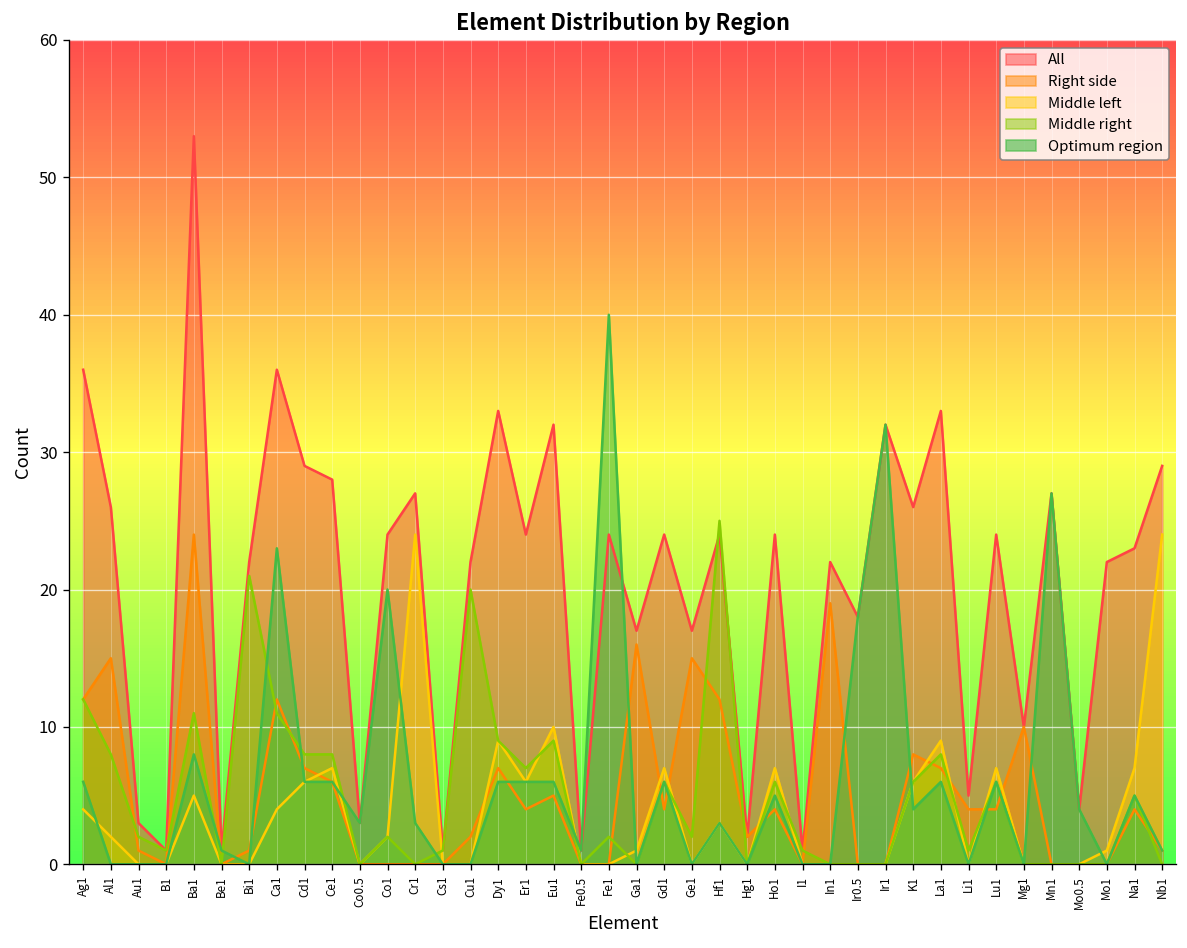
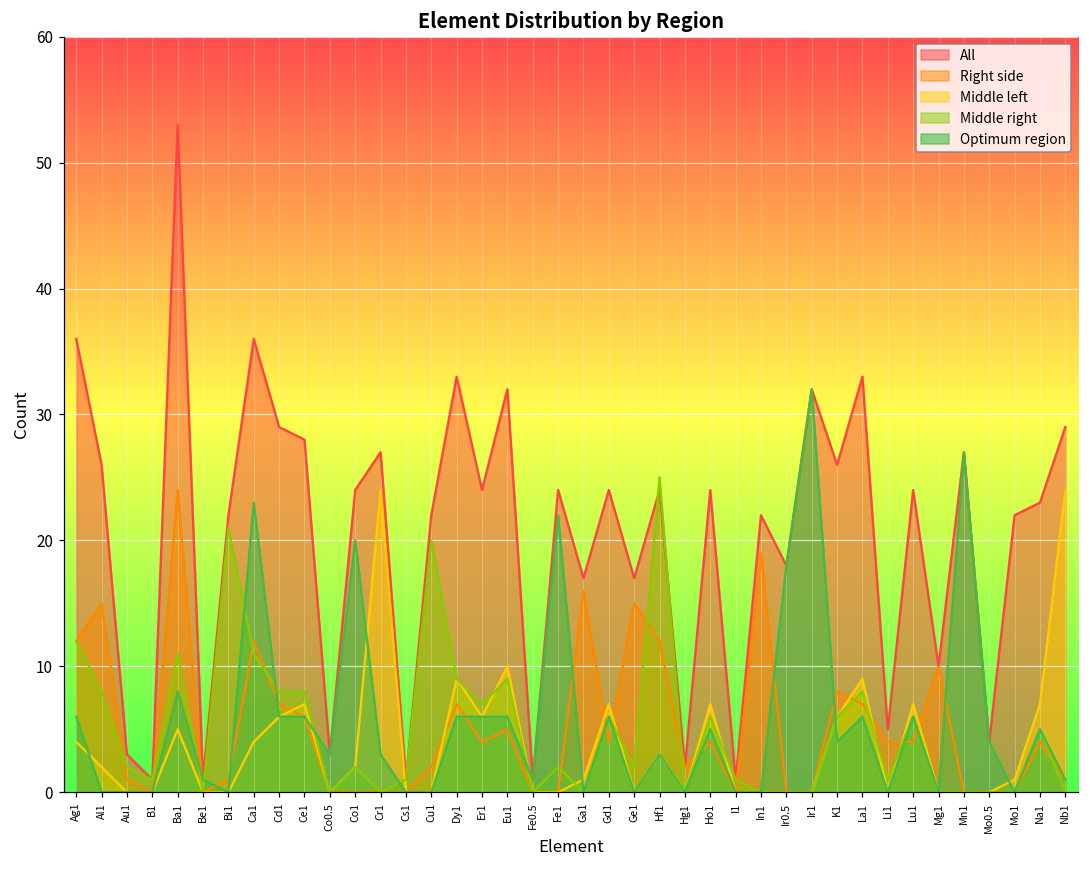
  {
    "All": {
      "Ag1": 36,
      "Al1": 26,
      "Au1": 3,
      "Ba1": 53,
      "Bi1": 22,
      "Ca1": 36,
      "Cd1": 29,
      "Ce1": 28,
      "Co1": 24,
      "Cr1": 27,
      "Cu1": 22,
      "Dy1": 33,
      "Er1": 24,
      "Eu1": 32,
      "Fe1": 24,
      "Ga1": 17,
      "Gd1": 24,
      "Ge1": 17,
      "Hf1": 24,
      "Ho1": 24,
      "In1": 22,
      "K1": 26,
      "La1": 33,
      "Li1": 5,
      "Lu1": 24,
      "Mo1": 22,
      "Na1": 23,
      "Nb1": 29
    },
    "Middle right": {
      "Al1": 8,
      "Au1": 2,
      "Ba1": 11,
      "Bi1": 21,
      "Ca1": 11,
      "Cd1": 8,
      "Ce1": 8,
      "Cu1": 20,
      "Er1": 7,
      "Eu1": 9,
      "Fe1": 2,
      "Ge1": 2,
      "Hf1": 25,
      "Ho1": 6,
      "La1": 8,
      "Li1": 1,
      "Nb1": 0
    },
    "Optimum region": {
      "Ag1": 6,
      "Al1": 0,
      "Ba1": 8,
      "Ca1": 23,
      "Co1": 20,
      "Cr1": 3,
      "Dy1": 6,
      "Eu1": 6,
-     "Fe1": 40,
+     "Fe1": 22,
      "Ho1": 5,
      "K1": 4,
      "La1": 6
    }
  }
